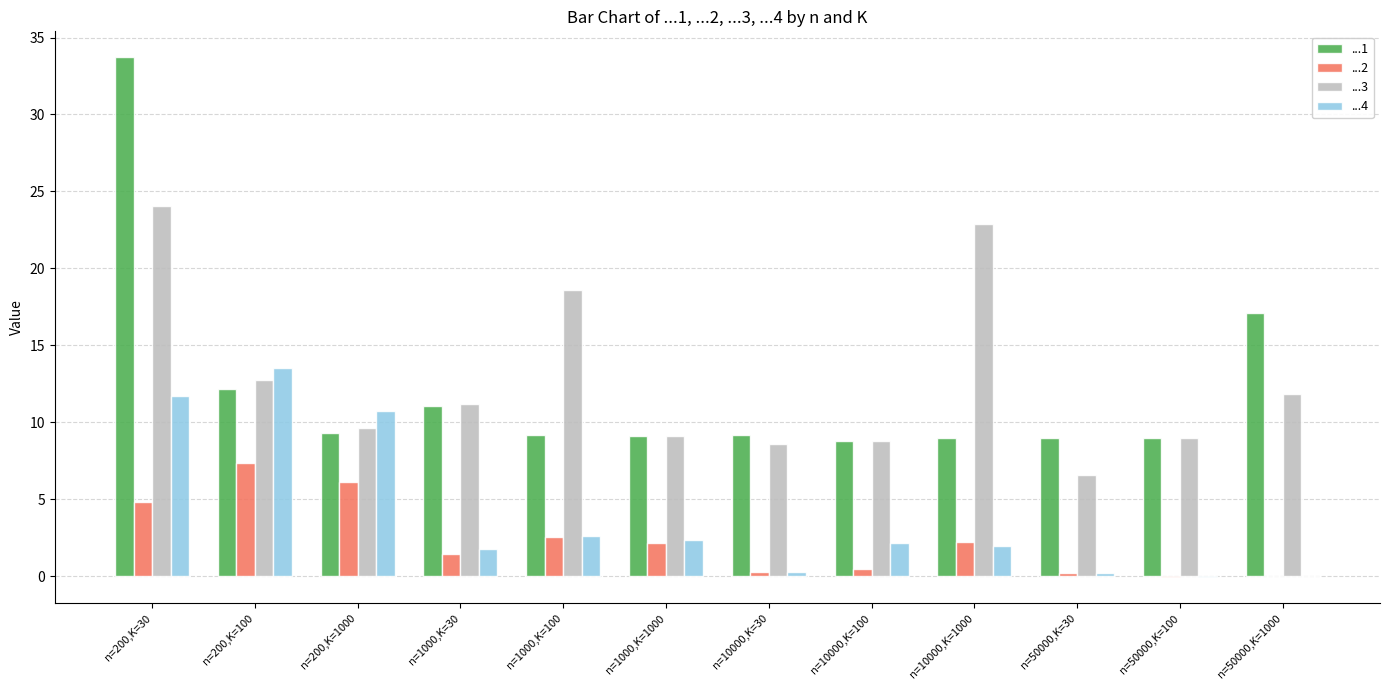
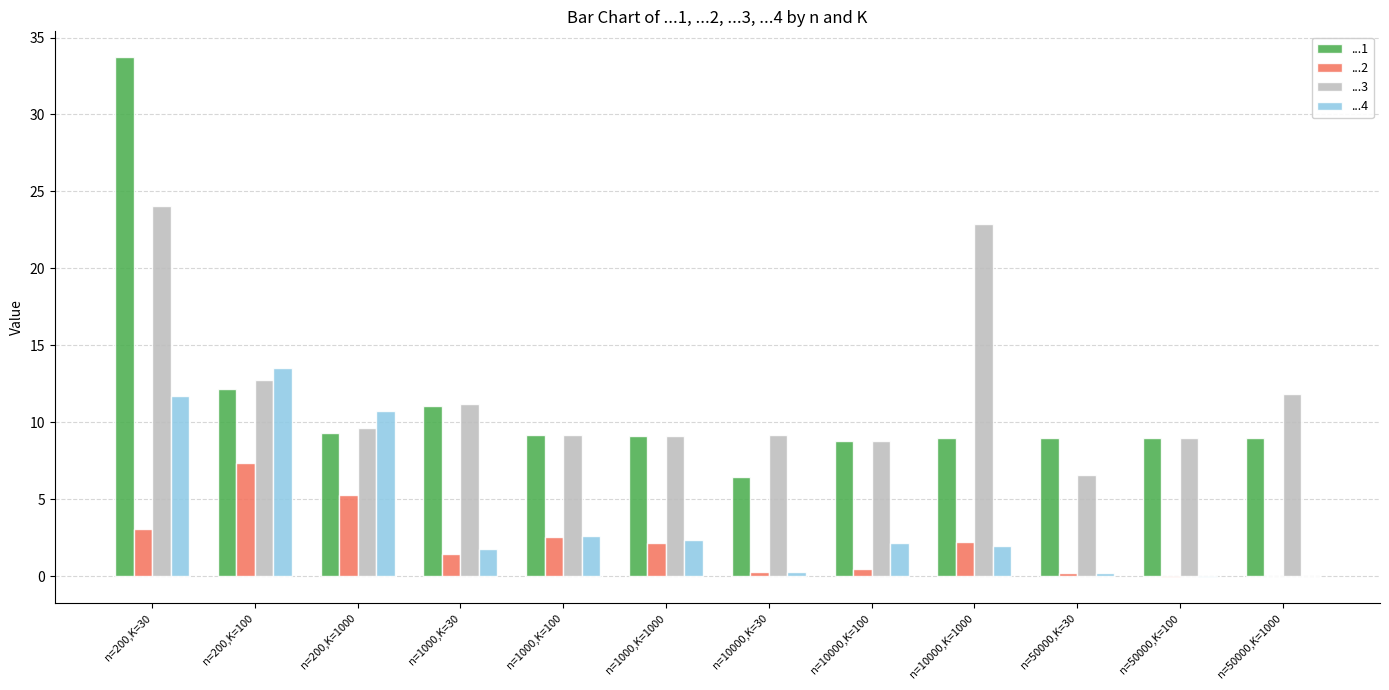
  {
    "...1": {
      "n=200,K=30": 33.7,
      "n=200,K=100": 12.1,
      "n=200,K=1000": 9.3,
      "n=1000,K=30": 11.0,
      "n=1000,K=100": 9.2,
      "n=1000,K=1000": 9.1,
-     "n=10000,K=30": 9.2,
+     "n=10000,K=30": 6.4,
      "n=10000,K=100": 8.8,
      "n=10000,K=1000": 9.0,
      "n=50000,K=30": 9.0,
      "n=50000,K=100": 9.0,
-     "n=50000,K=1000": 17.1
+     "n=50000,K=1000": 9.0
    },
    "...2": {
-     "n=200,K=30": 4.8,
+     "n=200,K=30": 3.0,
      "n=200,K=100": 7.4,
-     "n=200,K=1000": 6.1,
+     "n=200,K=1000": 5.3,
      "n=1000,K=30": 1.4,
      "n=1000,K=100": 2.5,
      "n=1000,K=1000": 2.1,
      "n=10000,K=30": 0.3,
      "n=10000,K=100": 0.5,
      "n=10000,K=1000": 2.2,
      "n=50000,K=30": 0.2
    },
    "...3": {
      "n=200,K=30": 24.1,
      "n=200,K=100": 12.7,
      "n=200,K=1000": 9.6,
      "n=1000,K=30": 11.2,
-     "n=1000,K=100": 18.6,
+     "n=1000,K=100": 9.2,
      "n=1000,K=1000": 9.1,
-     "n=10000,K=30": 8.6,
+     "n=10000,K=30": 9.2,
      "n=10000,K=100": 8.8,
      "n=10000,K=1000": 22.9,
      "n=50000,K=30": 6.6,
      "n=50000,K=100": 9.0,
      "n=50000,K=1000": 11.9
    },
    "...4": {
      "n=200,K=30": 11.7,
      "n=200,K=100": 13.5,
      "n=200,K=1000": 10.7,
      "n=1000,K=30": 1.8,
      "n=1000,K=100": 2.6,
      "n=1000,K=1000": 2.4,
      "n=10000,K=30": 0.3,
      "n=10000,K=100": 2.2,
      "n=10000,K=1000": 2.0,
      "n=50000,K=30": 0.2
    }
  }
